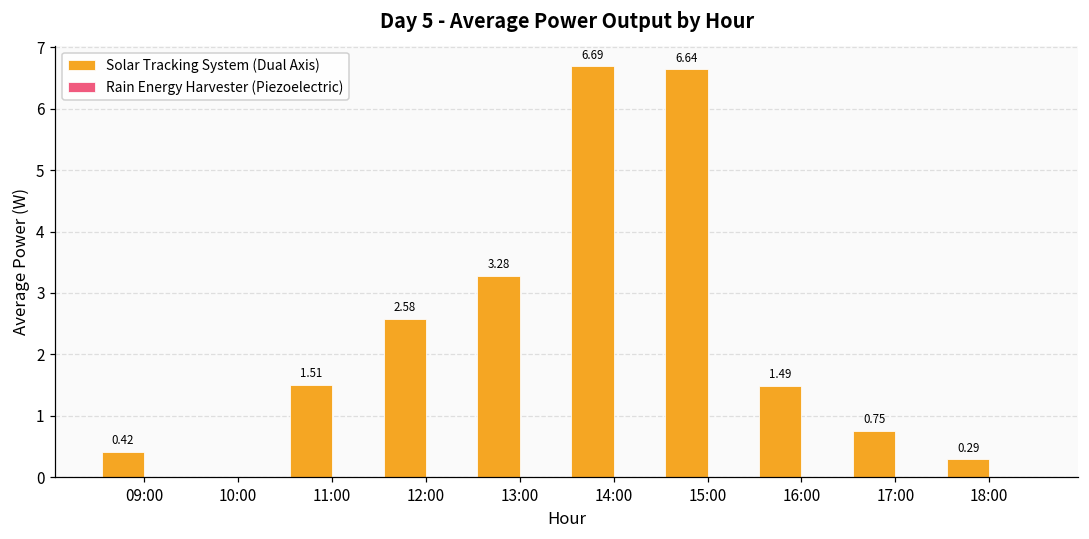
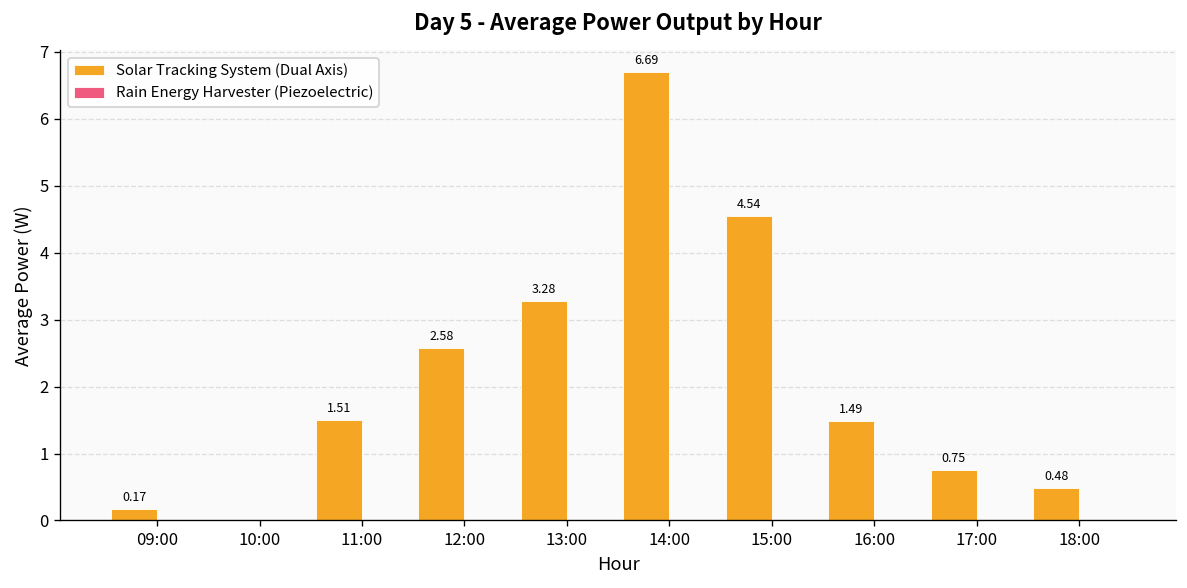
  {
    "Solar Tracking System (Dual Axis)": {
-     "09:00": 0.42,
+     "09:00": 0.17,
      "11:00": 1.51,
      "12:00": 2.58,
      "13:00": 3.28,
      "14:00": 6.69,
-     "15:00": 6.64,
+     "15:00": 4.54,
      "16:00": 1.49,
      "17:00": 0.75,
-     "18:00": 0.29
+     "18:00": 0.48
    }
  }
